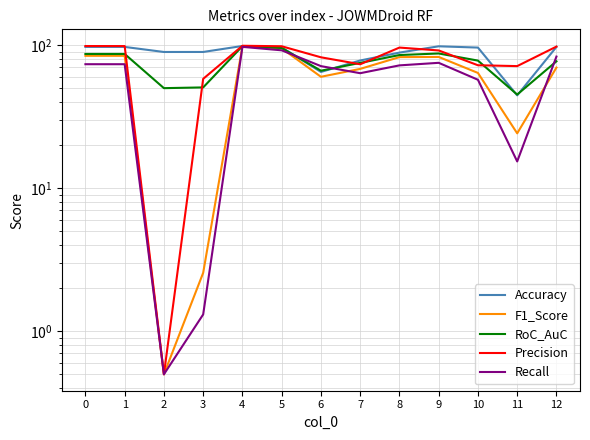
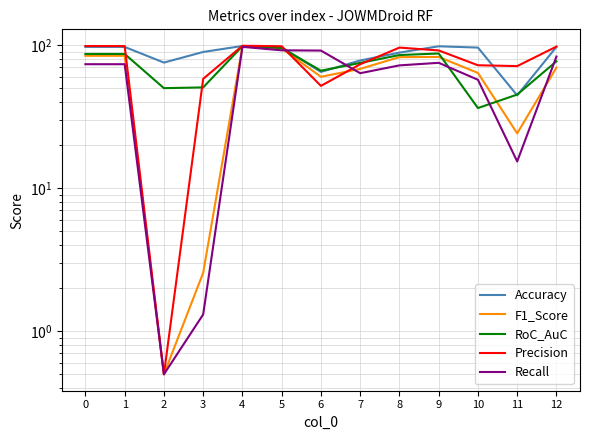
  {
    "Accuracy": {
-     "2": 90,
+     "2": 80,
      "3": 90,
      "9": 100,
      "10": 100
    },
    "F1_Score": {
      "3": 2.6,
      "6": 60,
      "7": 70,
      "9": 80,
      "10": 60,
      "11": 24,
      "12": 70
    },
    "RoC_AuC": {
      "2": 50,
      "3": 51,
      "9": 90,
-     "10": 80,
+     "10": 36,
      "12": 80
    },
    "Precision": {
      "3": 58,
-     "6": 80,
+     "6": 52,
      "8": 100,
      "9": 90,
      "10": 70,
      "11": 70
    },
    "Recall": {
      "0": 70,
      "1": 70,
      "3": 1.3,
-     "6": 70,
+     "6": 90,
      "7": 60,
      "8": 70,
      "9": 80,
      "10": 57,
      "11": 15,
      "12": 80
    }
  }
